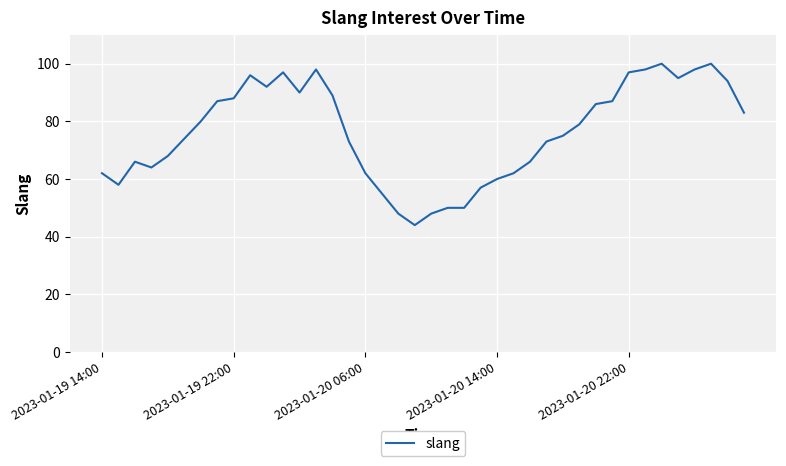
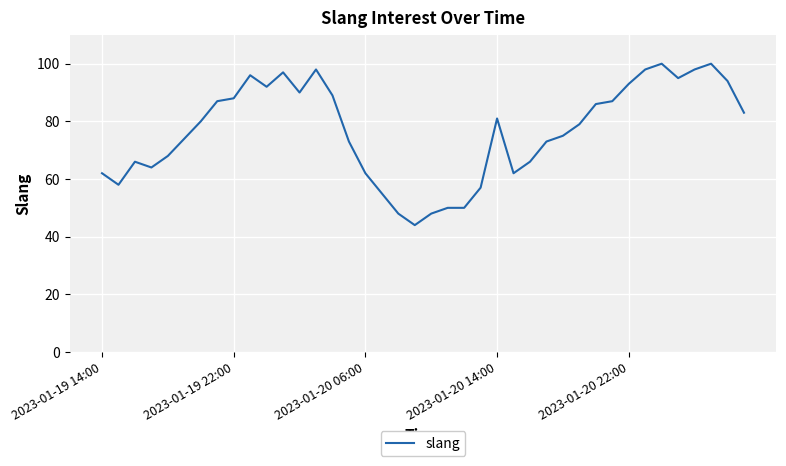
  {
    "2023-01-19 14:00": 62,
    "2023-01-19 22:00": 88,
    "2023-01-20 06:00": 62,
-   "2023-01-20 14:00": 60,
-   "2023-01-20 22:00": 97
+   "2023-01-20 14:00": 81,
+   "2023-01-20 22:00": 93
  }
